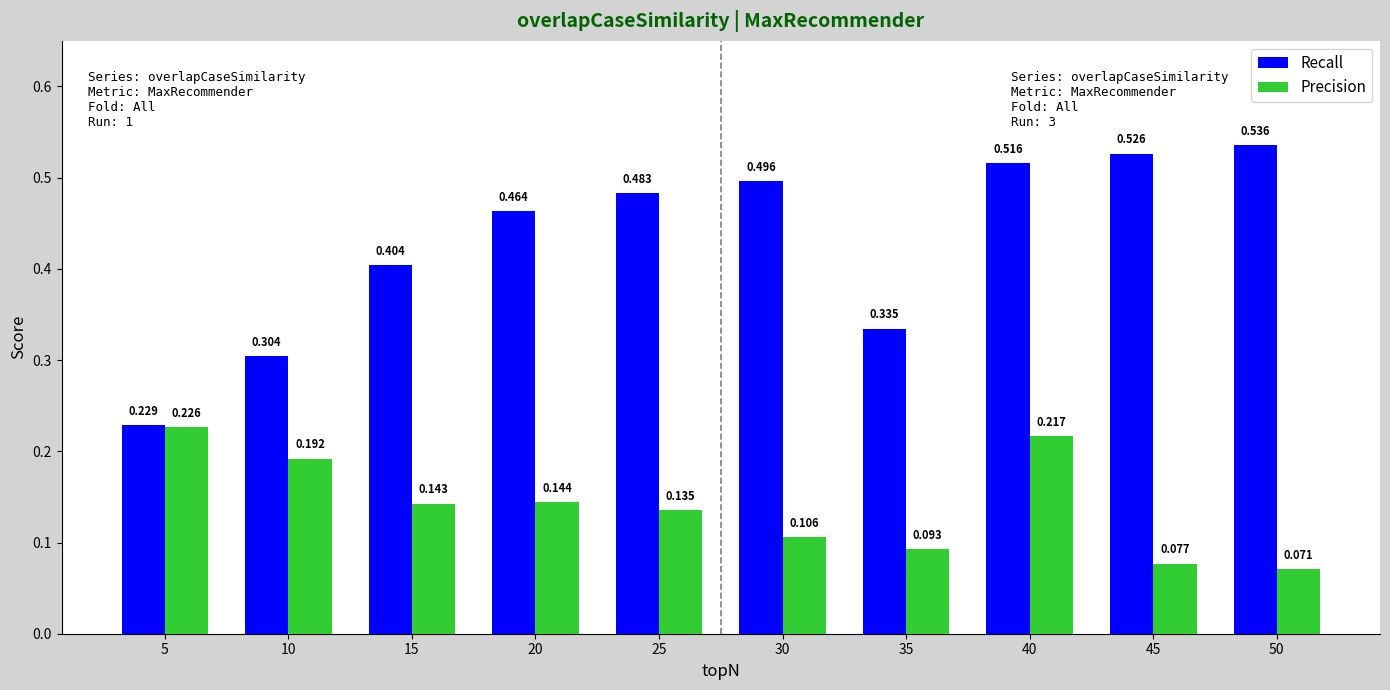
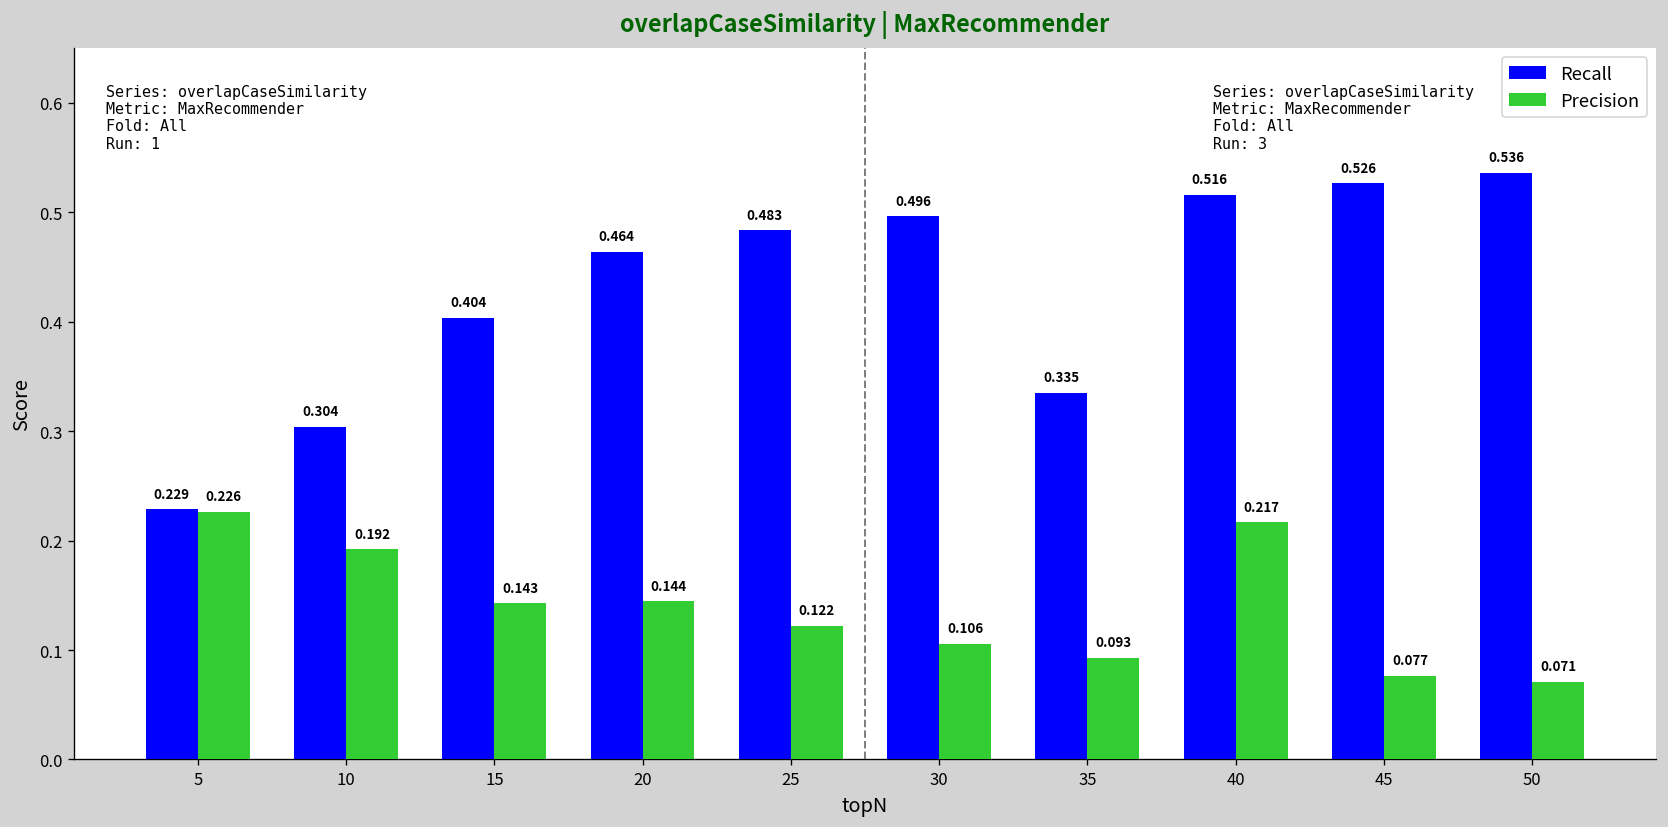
  {
    "Recall": {
      "5": 0.229,
      "10": 0.304,
      "15": 0.404,
      "20": 0.464,
      "25": 0.483,
      "30": 0.496,
      "35": 0.335,
      "40": 0.516,
      "45": 0.526,
      "50": 0.536
    },
    "Precision": {
      "5": 0.226,
      "10": 0.192,
      "15": 0.143,
      "20": 0.144,
-     "25": 0.135,
+     "25": 0.122,
      "30": 0.106,
      "35": 0.093,
      "40": 0.217,
      "45": 0.077,
      "50": 0.071
    }
  }
